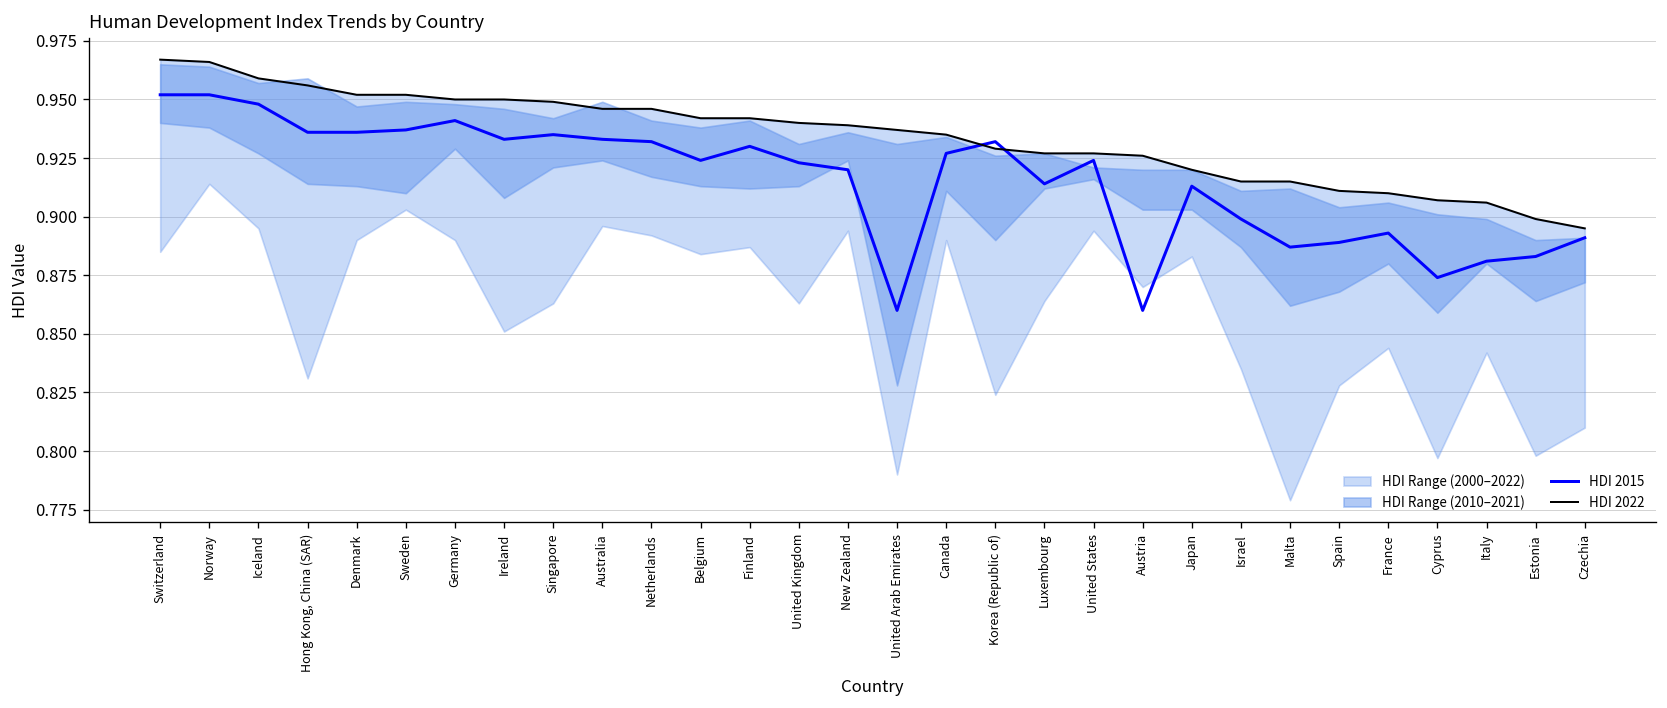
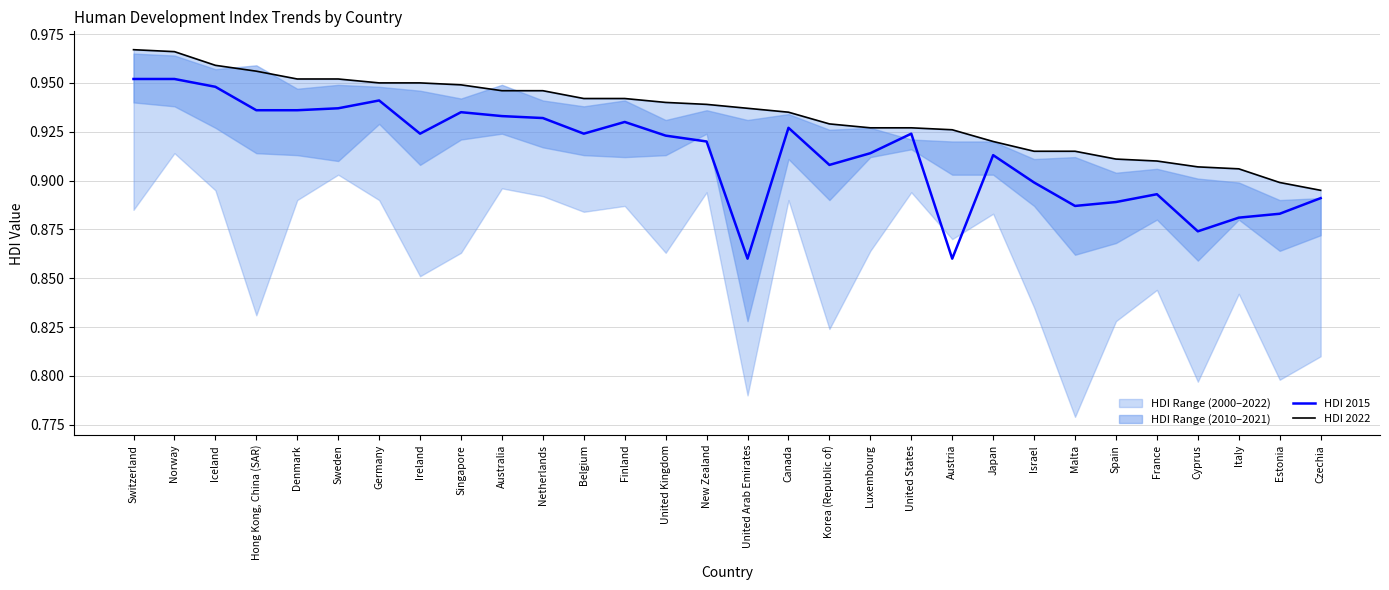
  {
    "HDI 2015": {
      "Switzerland": 0.952,
      "Norway": 0.952,
      "Iceland": 0.948,
      "Hong Kong, China (SAR)": 0.936,
      "Denmark": 0.936,
      "Sweden": 0.937,
      "Germany": 0.941,
-     "Ireland": 0.933,
+     "Ireland": 0.924,
      "Singapore": 0.935,
      "Australia": 0.933,
      "Netherlands": 0.932,
      "Belgium": 0.924,
      "Finland": 0.930,
      "United Kingdom": 0.923,
      "New Zealand": 0.920,
      "United Arab Emirates": 0.860,
      "Canada": 0.927,
-     "Korea (Republic of)": 0.932,
+     "Korea (Republic of)": 0.908,
      "Luxembourg": 0.914,
      "United States": 0.924,
      "Austria": 0.860,
      "Japan": 0.913,
      "Israel": 0.899,
      "Malta": 0.887,
      "Spain": 0.889,
      "France": 0.893,
      "Cyprus": 0.874,
      "Italy": 0.881,
      "Estonia": 0.883
    }
  }
